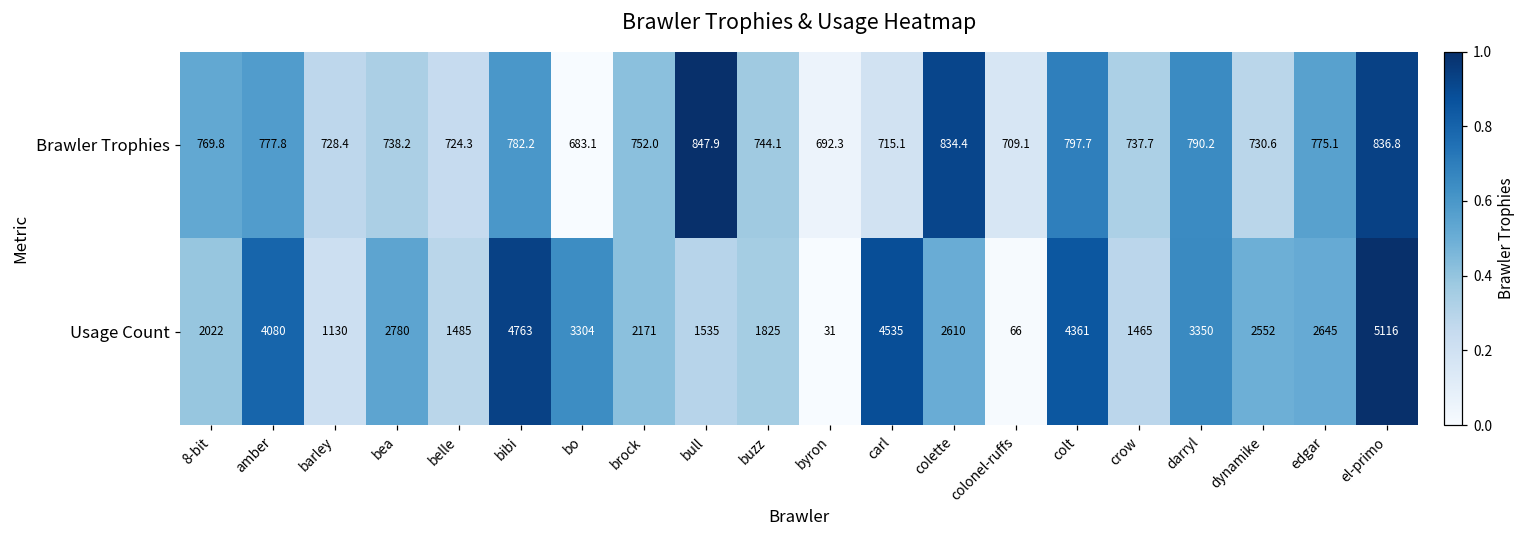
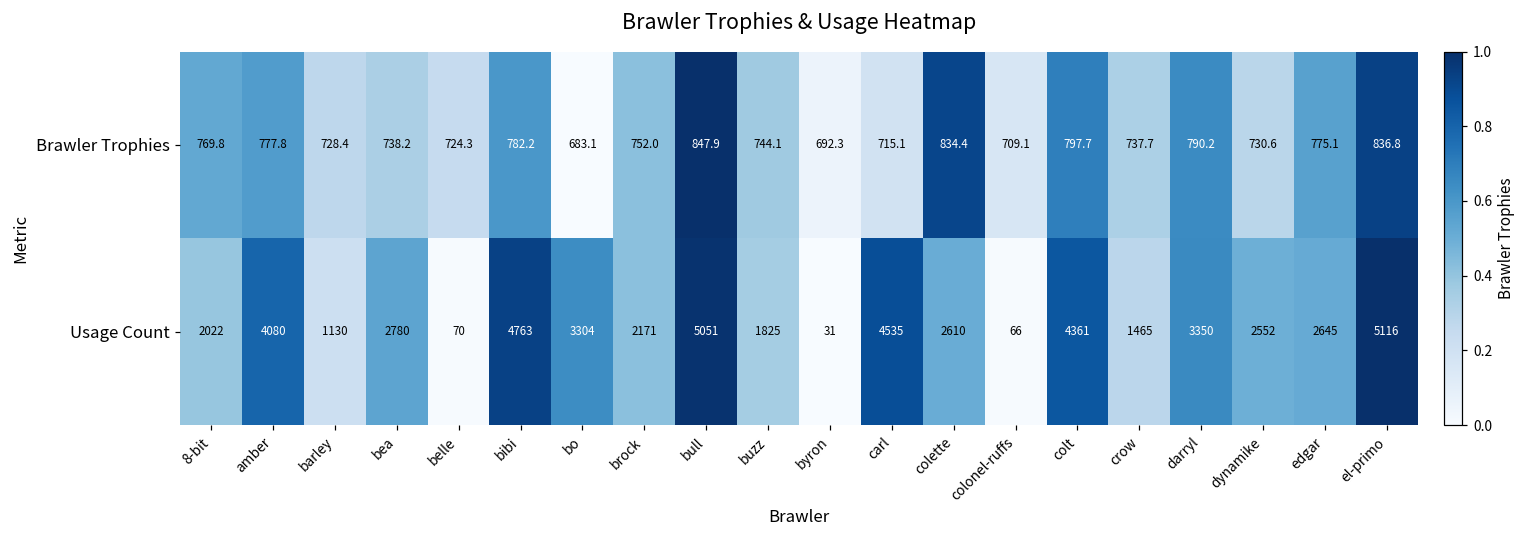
  {
    "Brawler Trophies": {
      "8-bit": 769.8,
      "amber": 777.8,
      "barley": 728.4,
      "bea": 738.2,
      "belle": 724.3,
      "bibi": 782.2,
      "bo": 683.1,
      "brock": 752.0,
      "bull": 847.9,
      "buzz": 744.1,
      "byron": 692.3,
      "carl": 715.1,
      "colette": 834.4,
      "colonel-ruffs": 709.1,
      "colt": 797.7,
      "crow": 737.7,
      "darryl": 790.2,
      "dynamike": 730.6,
      "edgar": 775.1,
      "el-primo": 836.8
    },
    "Usage Count": {
      "8-bit": 2022,
      "amber": 4080,
      "barley": 1130,
      "bea": 2780,
-     "belle": 1485,
+     "belle": 70,
      "bibi": 4763,
      "bo": 3304,
      "brock": 2171,
-     "bull": 1535,
+     "bull": 5051,
      "buzz": 1825,
      "byron": 31,
      "carl": 4535,
      "colette": 2610,
      "colonel-ruffs": 66,
      "colt": 4361,
      "crow": 1465,
      "darryl": 3350,
      "dynamike": 2552,
      "edgar": 2645,
      "el-primo": 5116
    }
  }
